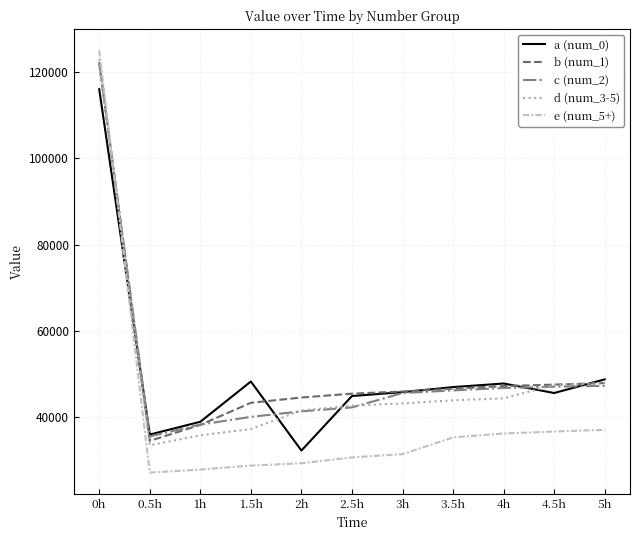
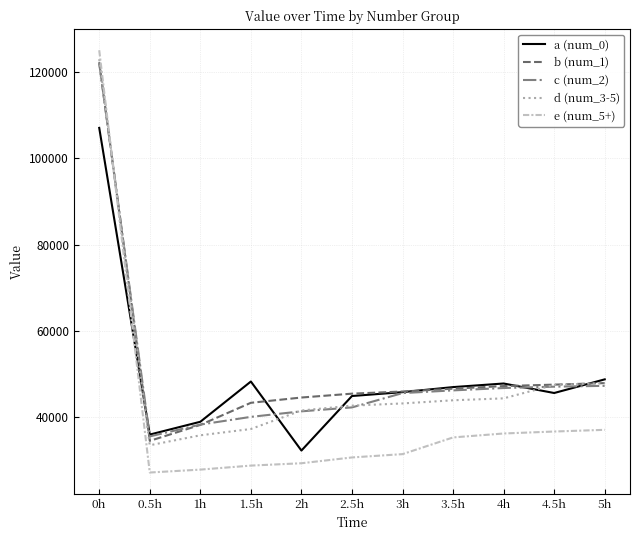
  {
    "a (num_0)": {
-     "0h": 116000,
+     "0h": 107000,
      "1h": 39000,
      "1.5h": 48000,
      "2h": 32000,
      "4h": 48000,
      "4.5h": 46000,
      "5h": 49000
    }
  }
